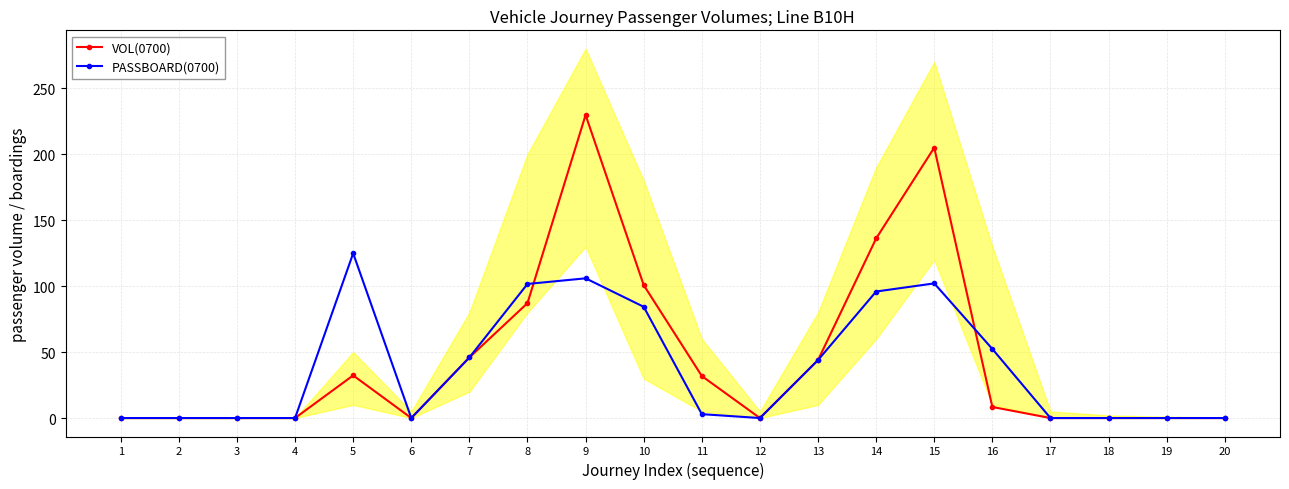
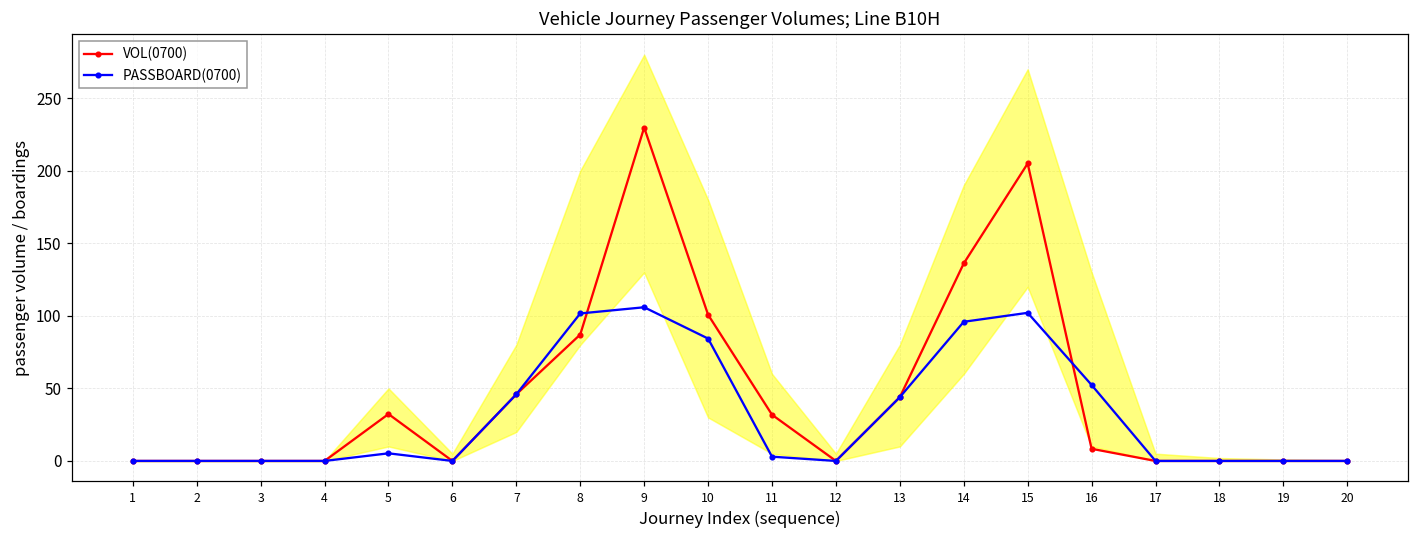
  {
    "VOL(0700)": {
      "5": 32,
      "8": 87,
      "9": 230,
      "10": 101,
      "11": 32,
      "14": 136,
      "15": 205,
      "16": 8
    },
    "PASSBOARD(0700)": {
-     "5": 125,
+     "5": 5,
      "8": 102,
      "9": 106,
      "10": 84,
      "11": 3,
      "14": 96,
      "15": 102,
      "16": 52
    }
  }
